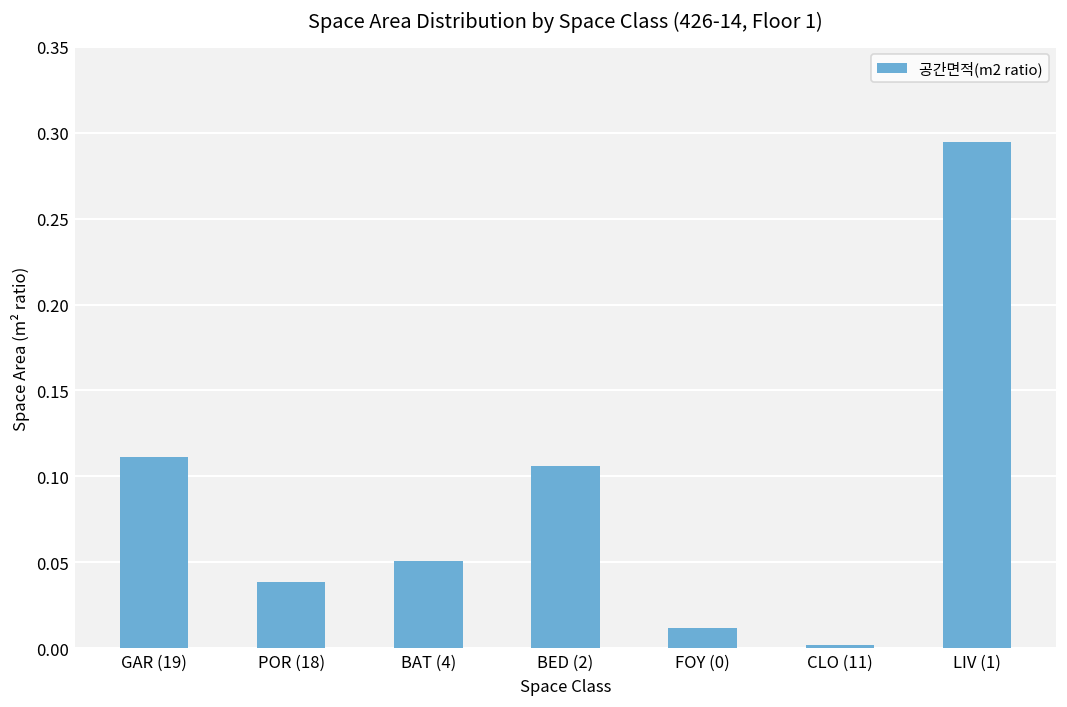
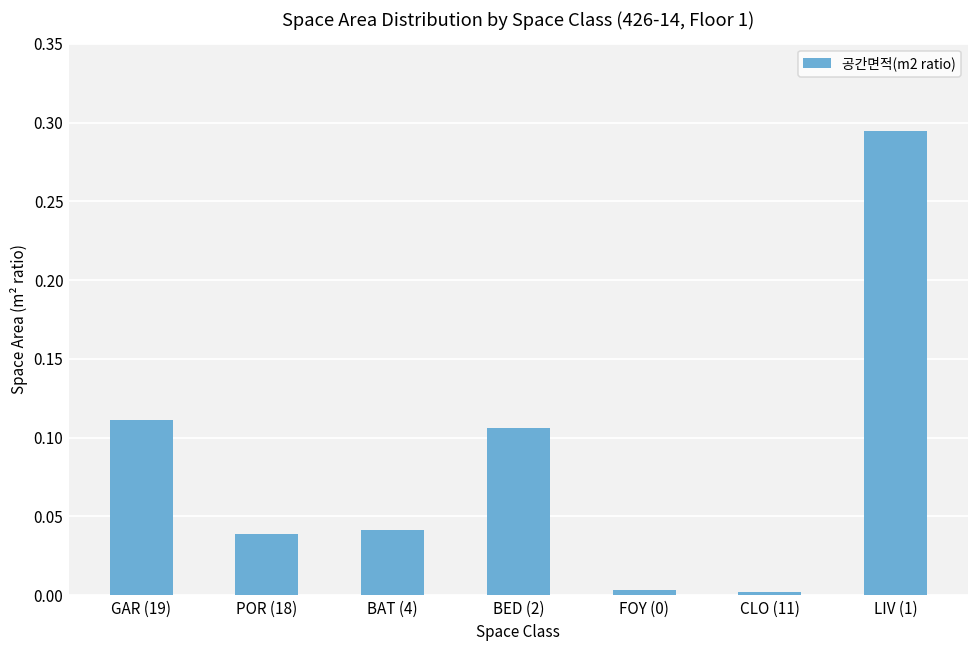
  {
    "GAR (19)": 0.111,
    "POR (18)": 0.039,
-   "BAT (4)": 0.051,
+   "BAT (4)": 0.041,
    "BED (2)": 0.106,
-   "FOY (0)": 0.012,
+   "FOY (0)": 0.003,
    "CLO (11)": 0.002,
    "LIV (1)": 0.295
  }
